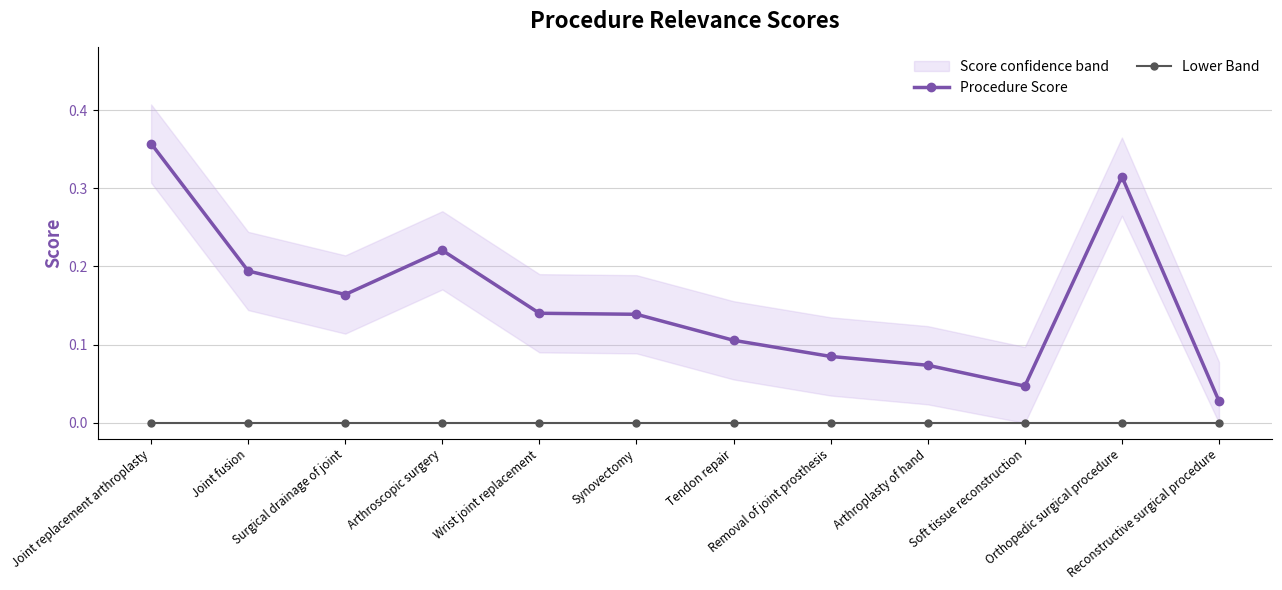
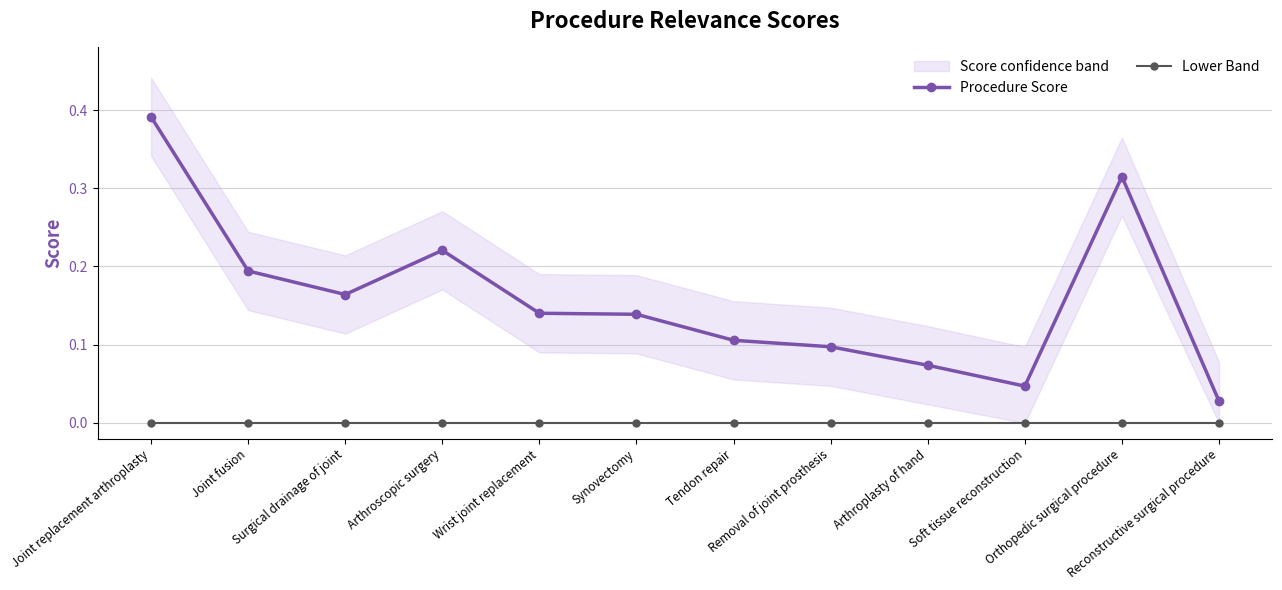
  {
    "Procedure Score": {
-     "Joint replacement arthroplasty": 0.36,
+     "Joint replacement arthroplasty": 0.39,
      "Joint fusion": 0.19,
      "Surgical drainage of joint": 0.16,
      "Arthroscopic surgery": 0.22,
      "Wrist joint replacement": 0.14,
      "Synovectomy": 0.14,
      "Tendon repair": 0.11,
-     "Removal of joint prosthesis": 0.09,
+     "Removal of joint prosthesis": 0.10,
      "Arthroplasty of hand": 0.07,
      "Soft tissue reconstruction": 0.05,
      "Orthopedic surgical procedure": 0.31,
      "Reconstructive surgical procedure": 0.03
    },
    "Score confidence band": {
      "Soft tissue reconstruction": 0.10,
      "Reconstructive surgical procedure": 0.08
    },
    "Lower Band": {
      "Joint replacement arthroplasty": 0.00,
      "Joint fusion": 0.00,
      "Surgical drainage of joint": 0.00,
      "Arthroscopic surgery": 0.00,
      "Wrist joint replacement": 0.00,
      "Synovectomy": 0.00,
      "Tendon repair": 0.00,
      "Removal of joint prosthesis": 0.00,
      "Arthroplasty of hand": 0.00,
      "Soft tissue reconstruction": 0.00,
      "Orthopedic surgical procedure": 0.00,
      "Reconstructive surgical procedure": 0.00
    }
  }
